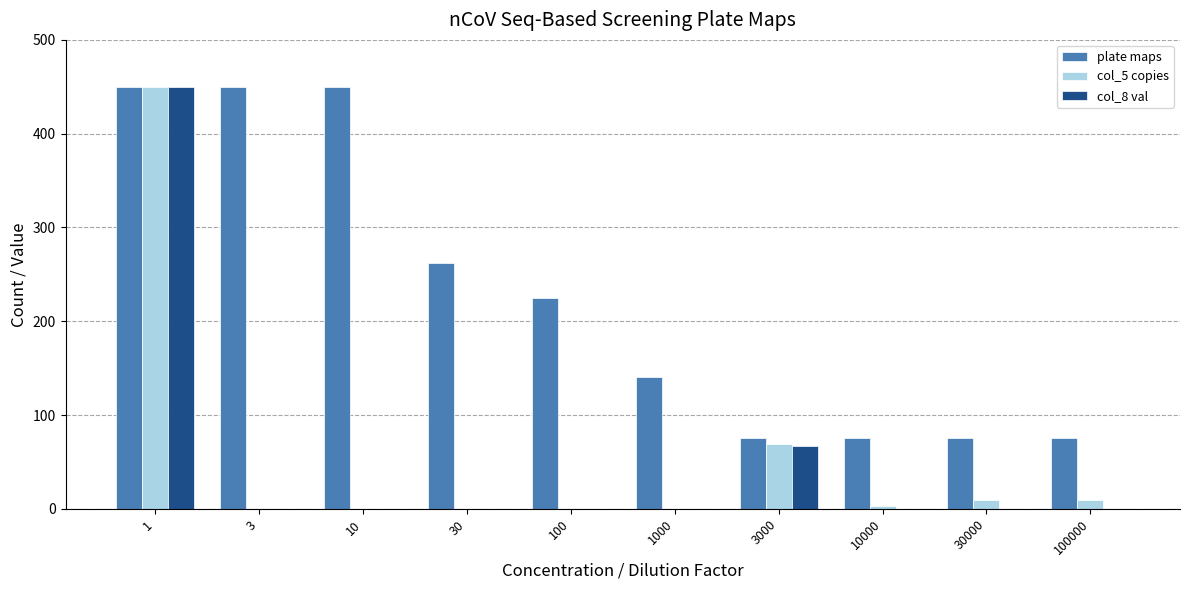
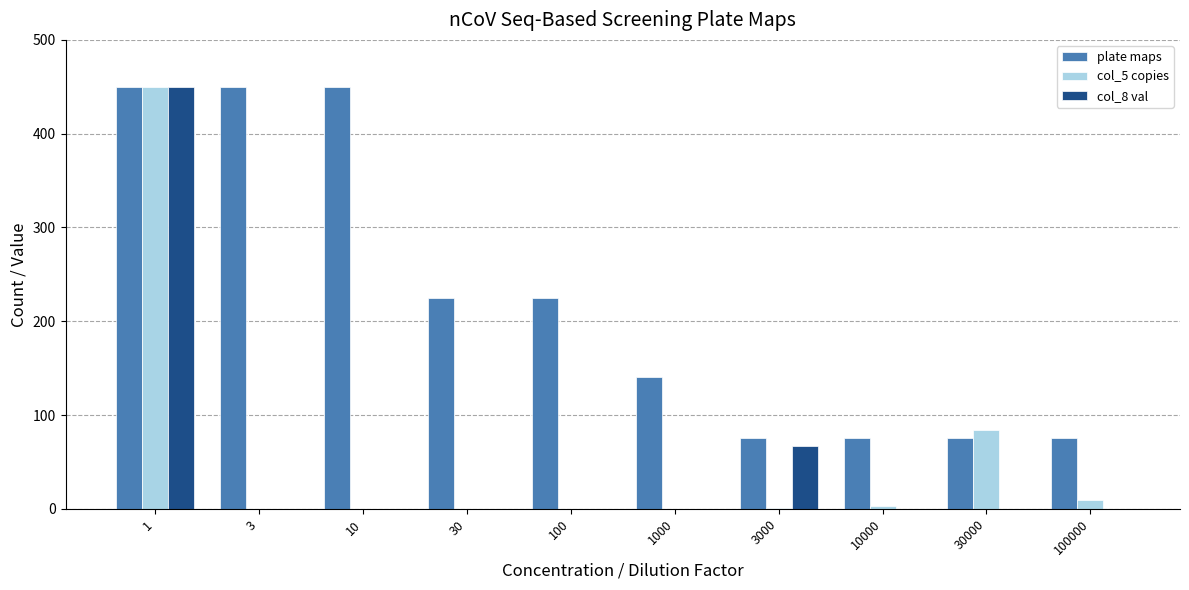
  {
    "plate maps": {
      "1": 450,
      "3": 450,
      "10": 450,
-     "30": 260,
+     "30": 230,
      "100": 230,
      "1000": 140,
      "3000": 80,
      "10000": 80,
      "30000": 80,
      "100000": 80
    },
    "col_5 copies": {
      "1": 450,
-     "3000": 70,
+     "3000": 0,
      "10000": 0,
-     "30000": 10,
+     "30000": 80,
      "100000": 10
    },
    "col_8 val": {
      "1": 450,
      "3000": 70,
      "10000": 0,
      "30000": 0,
      "100000": 0
    }
  }
